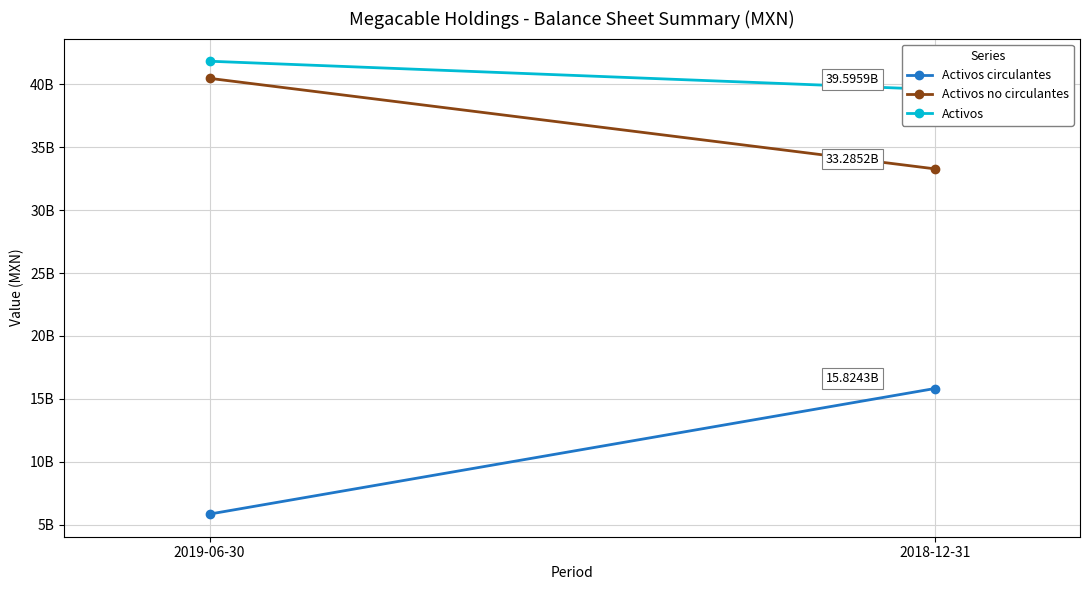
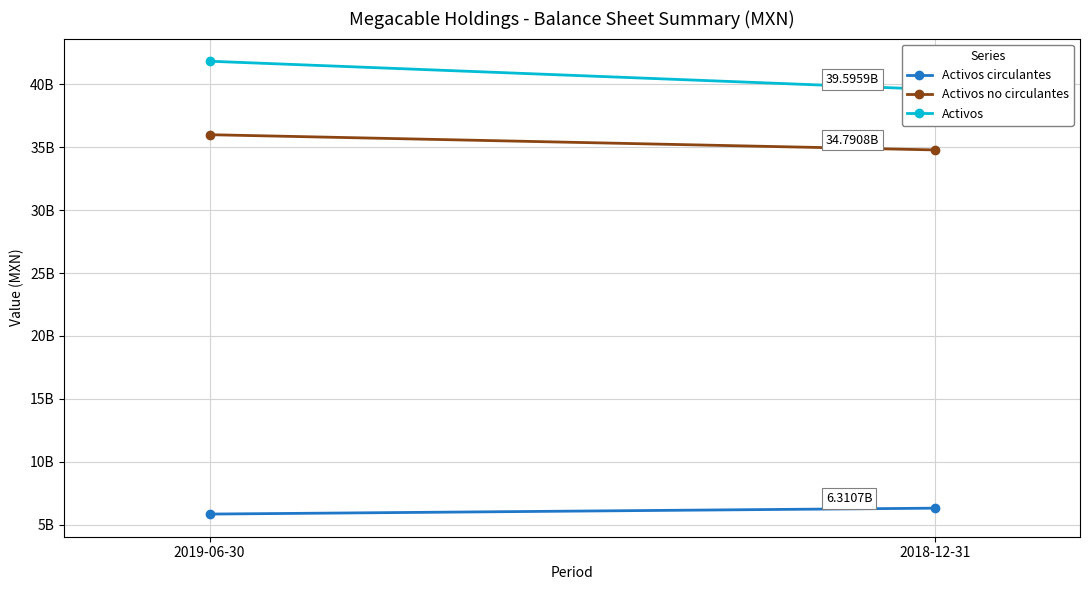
  {
    "Activos circulantes": {
-     "2018-12-31": "15.8243B"
+     "2018-12-31": "6.3107B"
    },
    "Activos no circulantes": {
-     "2019-06-30": "40500000000",
-     "2018-12-31": "33.2852B"
+     "2019-06-30": "36000000000",
+     "2018-12-31": "34.7908B"
    },
    "Activos": {
      "2019-06-30": "41800000000"
    }
  }
